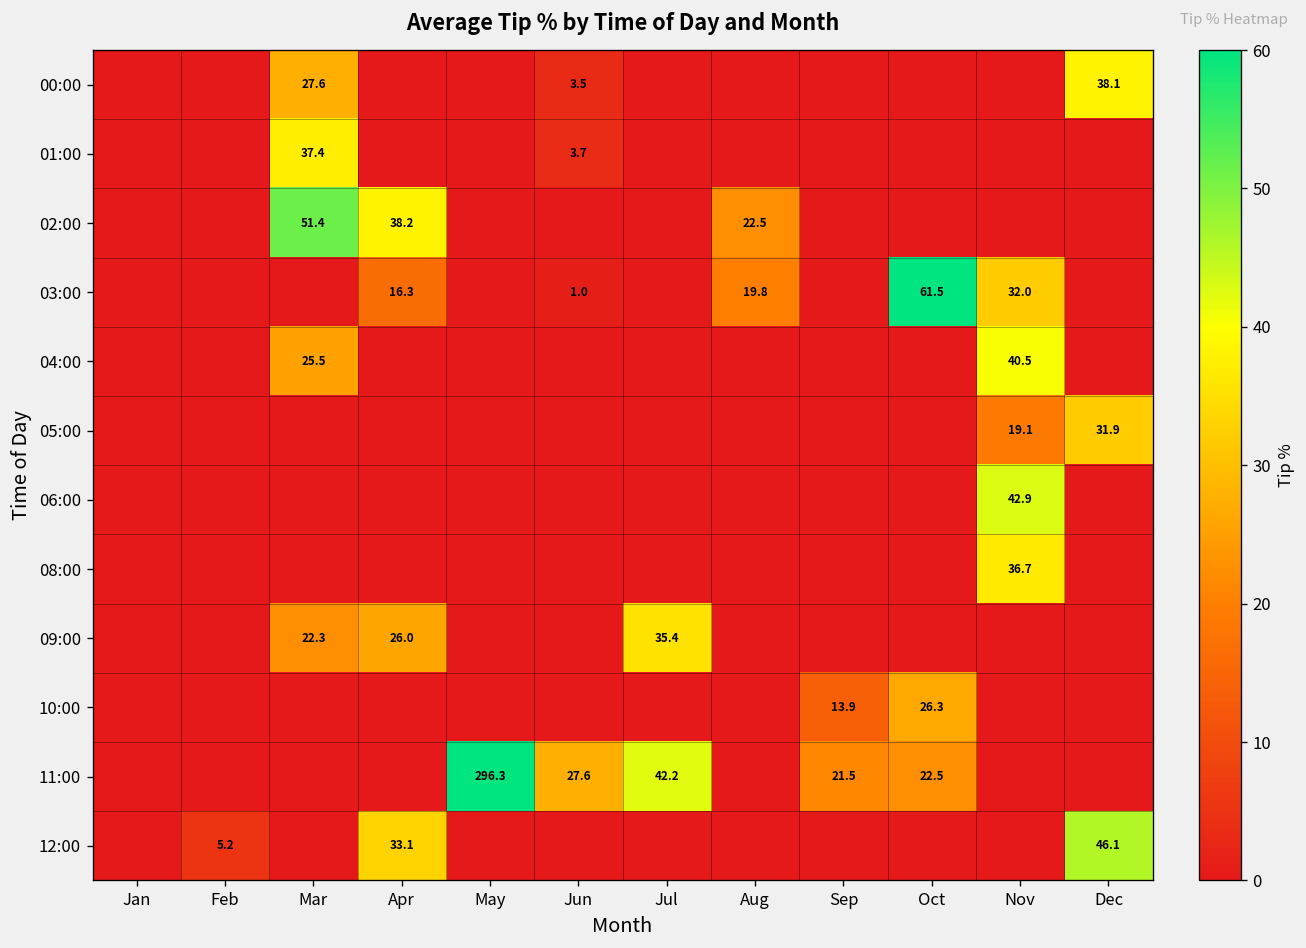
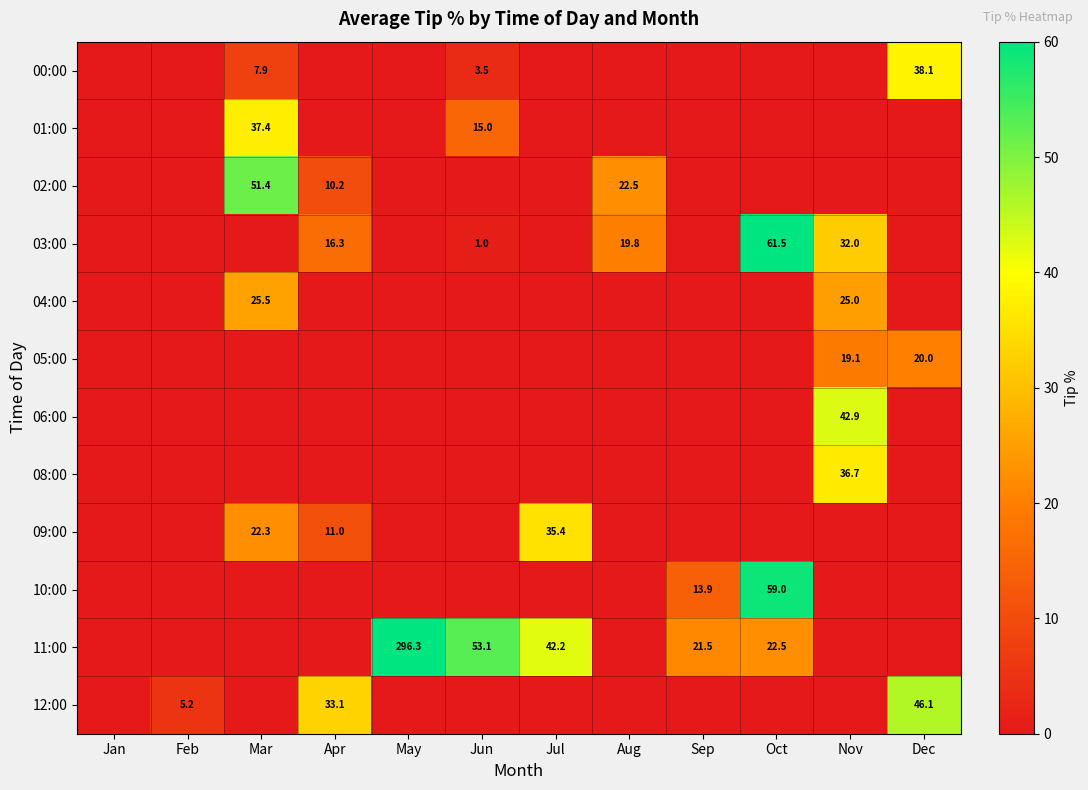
  {
    "00:00": {
-     "Mar": 27.6,
+     "Mar": 7.9,
      "Jun": 3.5,
      "Dec": 38.1
    },
    "01:00": {
      "Mar": 37.4,
-     "Jun": 3.7
+     "Jun": 15.0
    },
    "02:00": {
      "Mar": 51.4,
-     "Apr": 38.2,
+     "Apr": 10.2,
      "Aug": 22.5
    },
    "03:00": {
      "Apr": 16.3,
      "Jun": 1.0,
      "Aug": 19.8,
      "Oct": 61.5,
      "Nov": 32.0
    },
    "04:00": {
      "Mar": 25.5,
-     "Nov": 40.5
+     "Nov": 25.0
    },
    "05:00": {
      "Nov": 19.1,
-     "Dec": 31.9
+     "Dec": 20.0
    },
    "06:00": {
      "Nov": 42.9
    },
    "08:00": {
      "Nov": 36.7
    },
    "09:00": {
      "Mar": 22.3,
-     "Apr": 26.0,
+     "Apr": 11.0,
      "Jul": 35.4
    },
    "10:00": {
      "Sep": 13.9,
-     "Oct": 26.3
+     "Oct": 59.0
    },
    "11:00": {
      "May": 296.3,
-     "Jun": 27.6,
+     "Jun": 53.1,
      "Jul": 42.2,
      "Sep": 21.5,
      "Oct": 22.5
    },
    "12:00": {
      "Feb": 5.2,
      "Apr": 33.1,
      "Dec": 46.1
    }
  }
